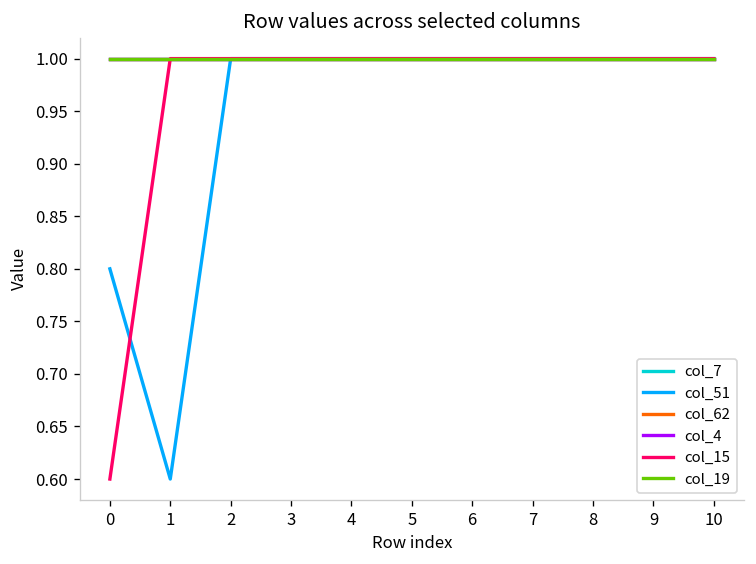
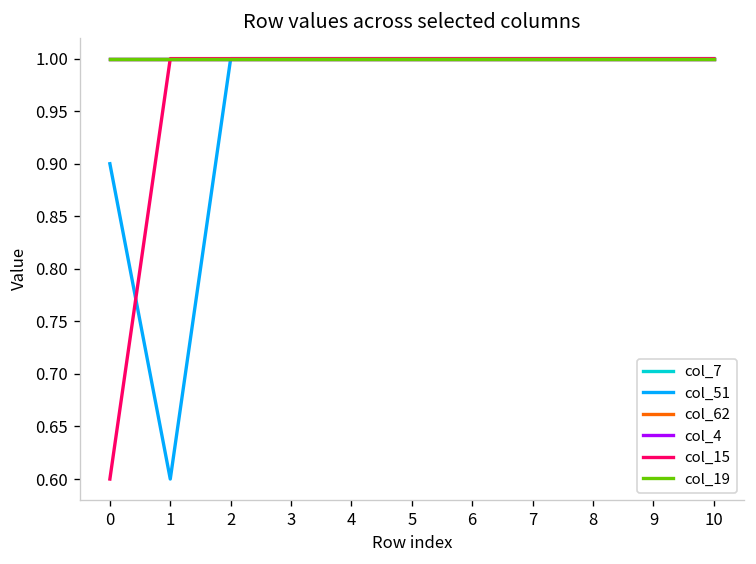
  {
    "col_19": {
      "0": 1.0
    },
    "col_51": {
-     "0": 0.8,
+     "0": 0.9,
      "1": 0.6
    },
    "col_15": {
      "0": 0.6
    }
  }
